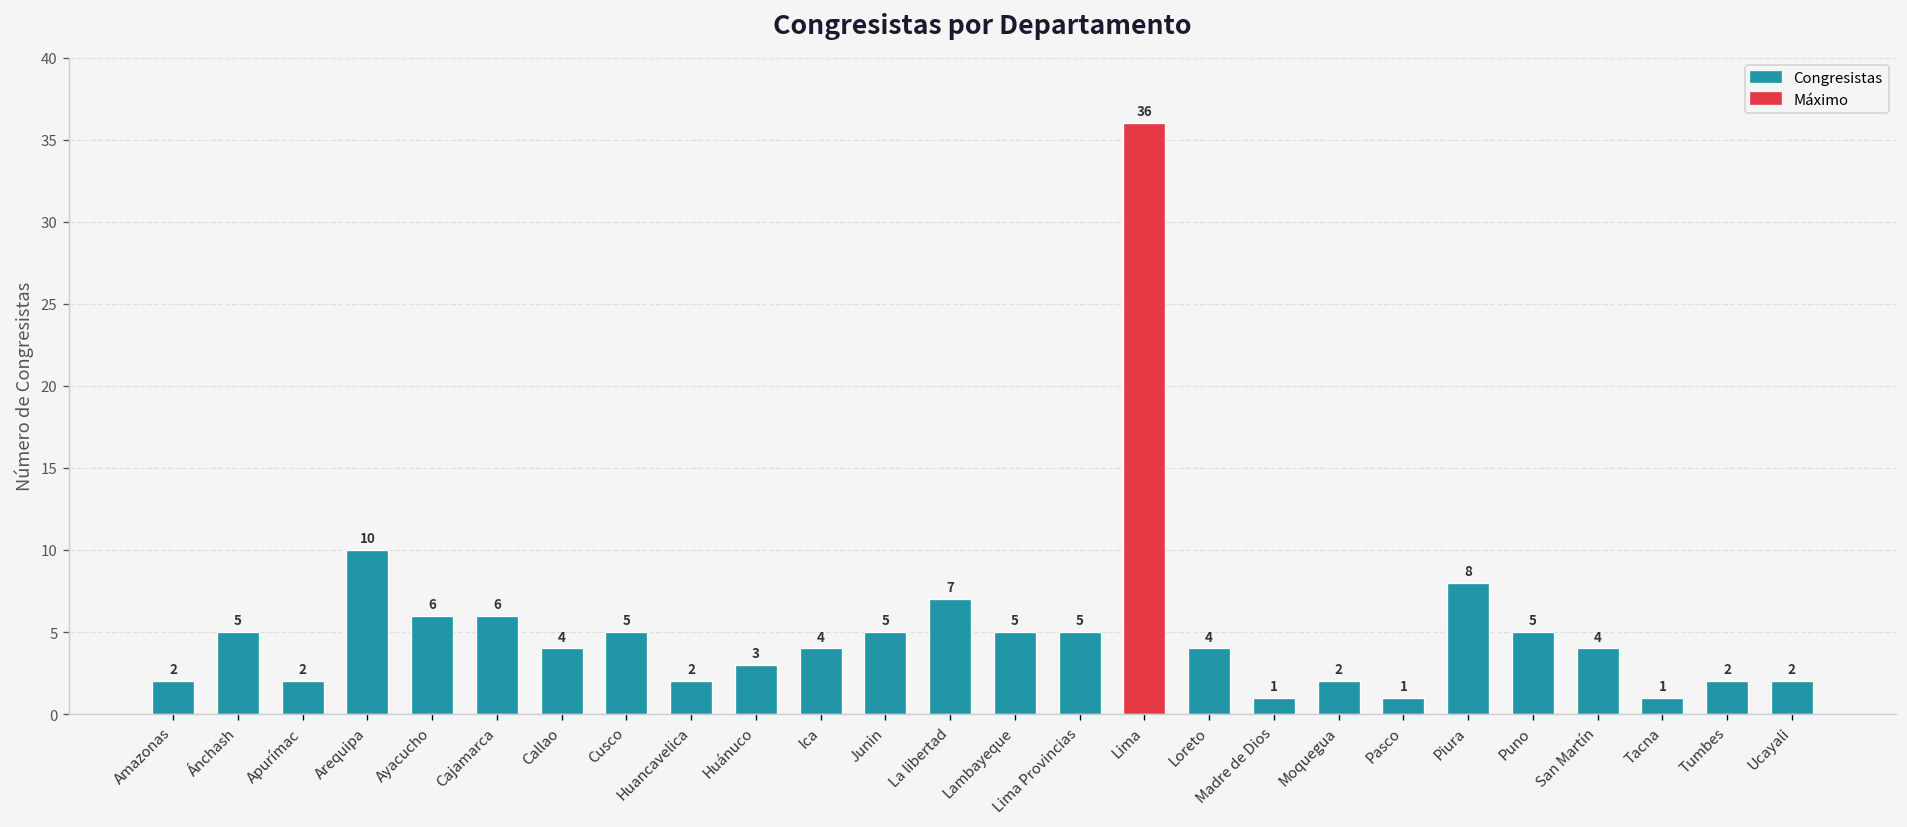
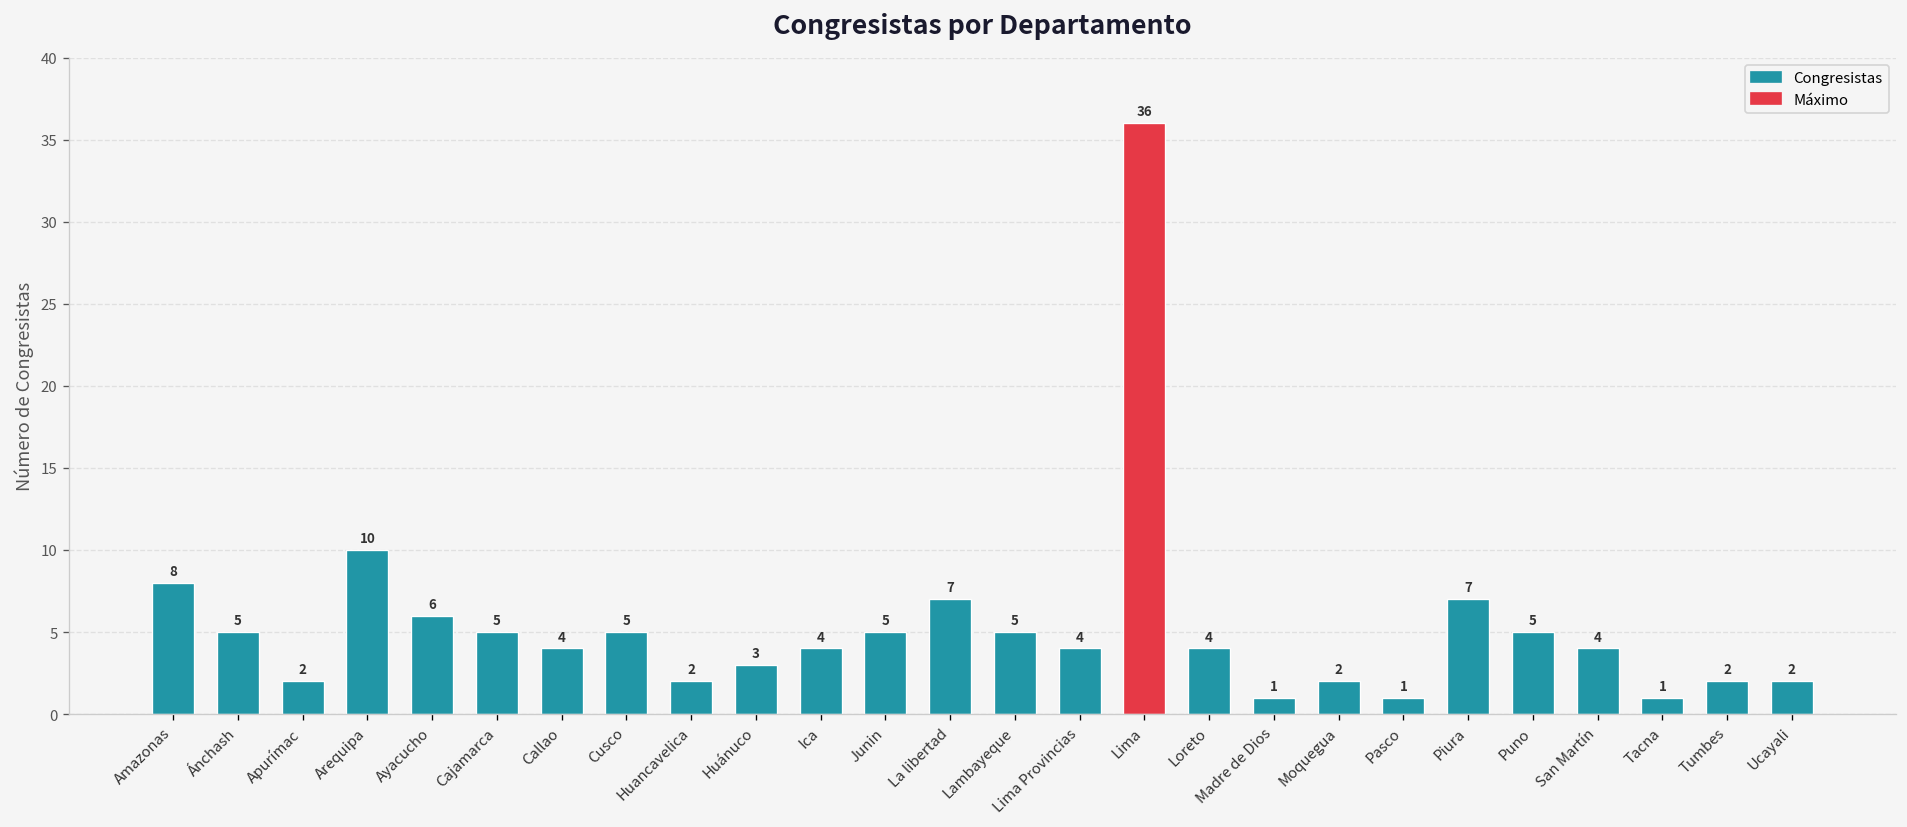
  {
-   "Amazonas": 2,
+   "Amazonas": 8,
    "Ánchash": 5,
    "Apurímac": 2,
    "Arequipa": 10,
    "Ayacucho": 6,
-   "Cajamarca": 6,
+   "Cajamarca": 5,
    "Callao": 4,
    "Cusco": 5,
    "Huancavelica": 2,
    "Huánuco": 3,
    "Ica": 4,
    "Junin": 5,
    "La libertad": 7,
    "Lambayeque": 5,
-   "Lima Provincias": 5,
+   "Lima Provincias": 4,
    "Lima": 36,
    "Loreto": 4,
    "Madre de Dios": 1,
    "Moquegua": 2,
    "Pasco": 1,
-   "Piura": 8,
+   "Piura": 7,
    "Puno": 5,
    "San Martín": 4,
    "Tacna": 1,
    "Tumbes": 2,
    "Ucayali": 2
  }
